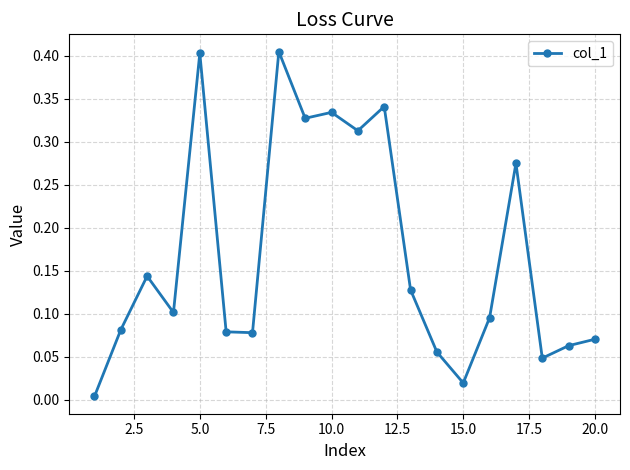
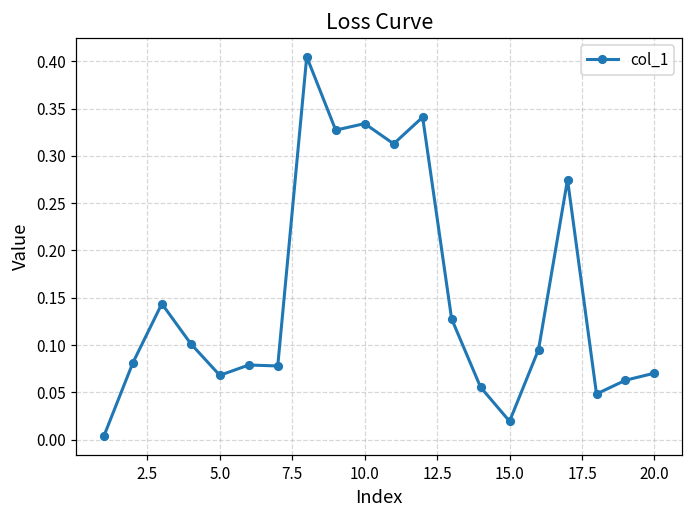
  {
-   "5.0": 0.40,
+   "5.0": 0.07,
    "10.0": 0.33,
    "15.0": 0.02,
    "20.0": 0.07
  }
